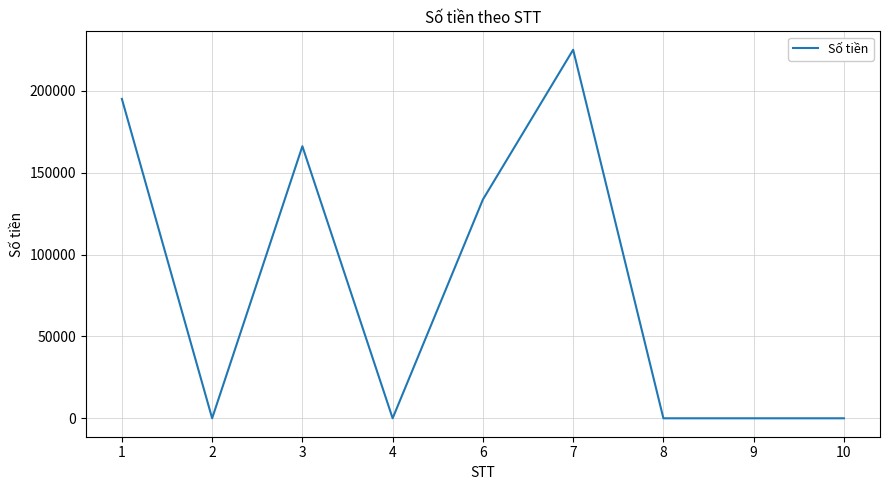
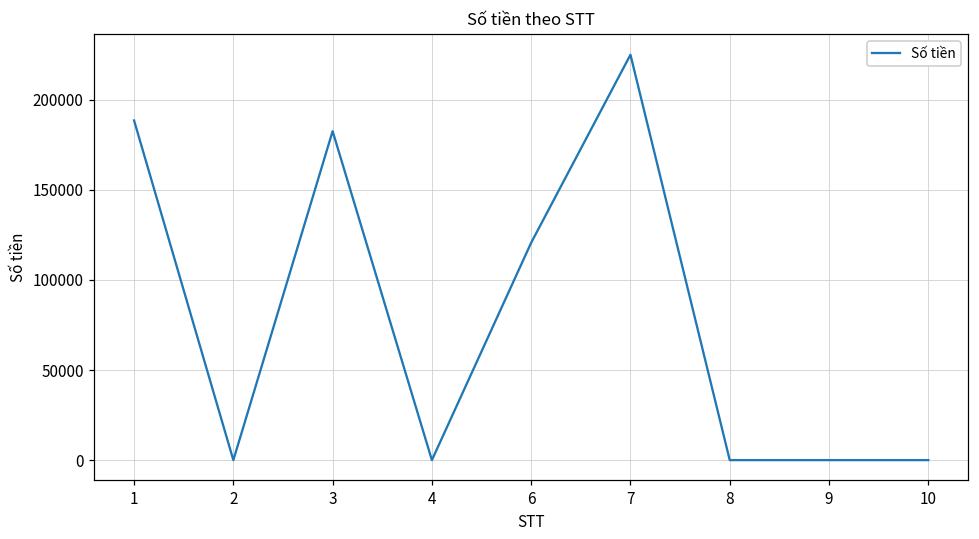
  {
-   "1": 195000,
+   "1": 189000,
    "2": 0,
-   "3": 166000,
+   "3": 183000,
    "4": 0,
-   "6": 134000,
+   "6": 121000,
    "7": 225000,
    "8": 0,
    "9": 0,
    "10": 0
  }
